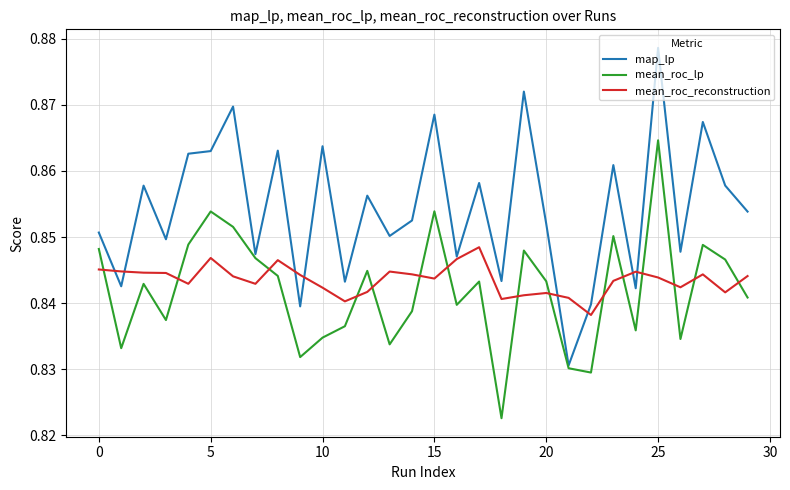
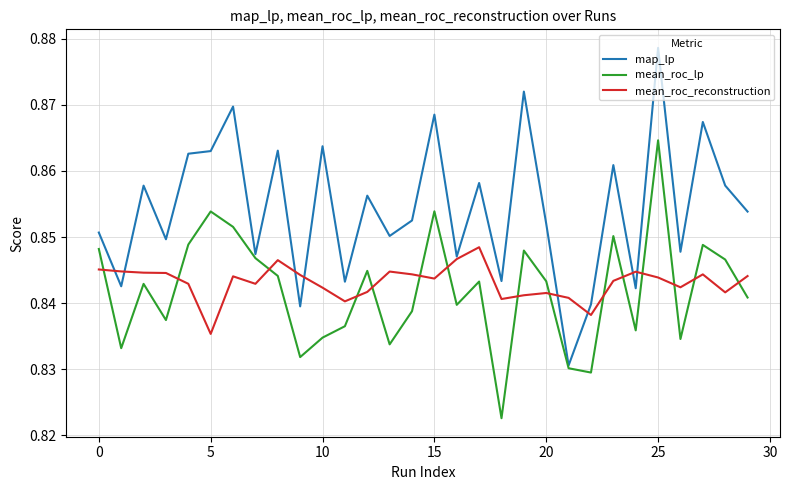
  {
    "map_lp": {
      "0": 0.851,
      "5": 0.863,
      "10": 0.864,
      "15": 0.869,
      "20": 0.852
    },
    "mean_roc_lp": {
      "0": 0.848,
      "5": 0.854,
      "10": 0.835,
      "15": 0.854,
      "20": 0.843,
      "25": 0.865
    },
    "mean_roc_reconstruction": {
      "0": 0.845,
-     "5": 0.847,
+     "5": 0.835,
      "10": 0.842,
      "15": 0.844,
      "20": 0.842,
      "25": 0.844
    }
  }
